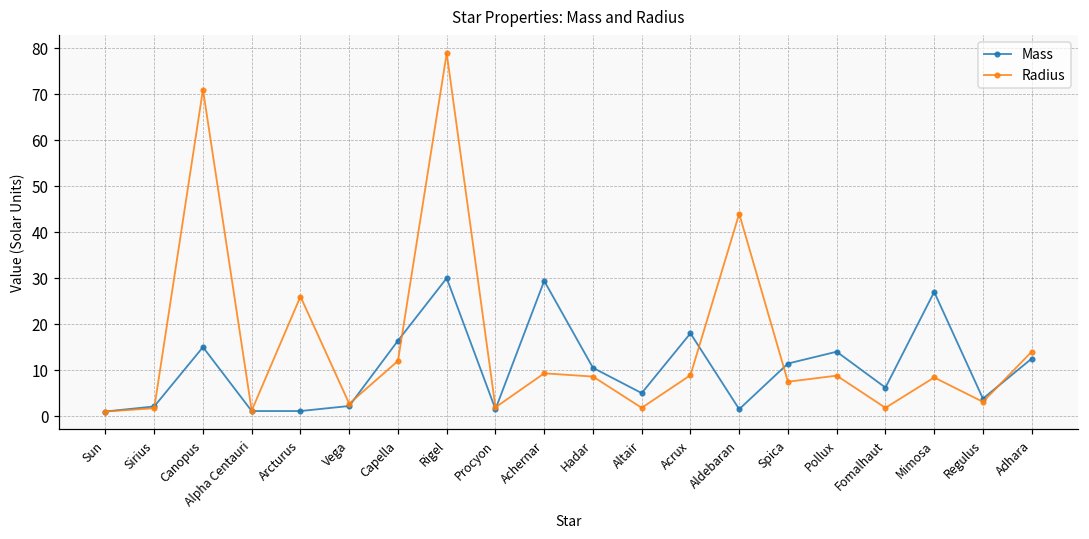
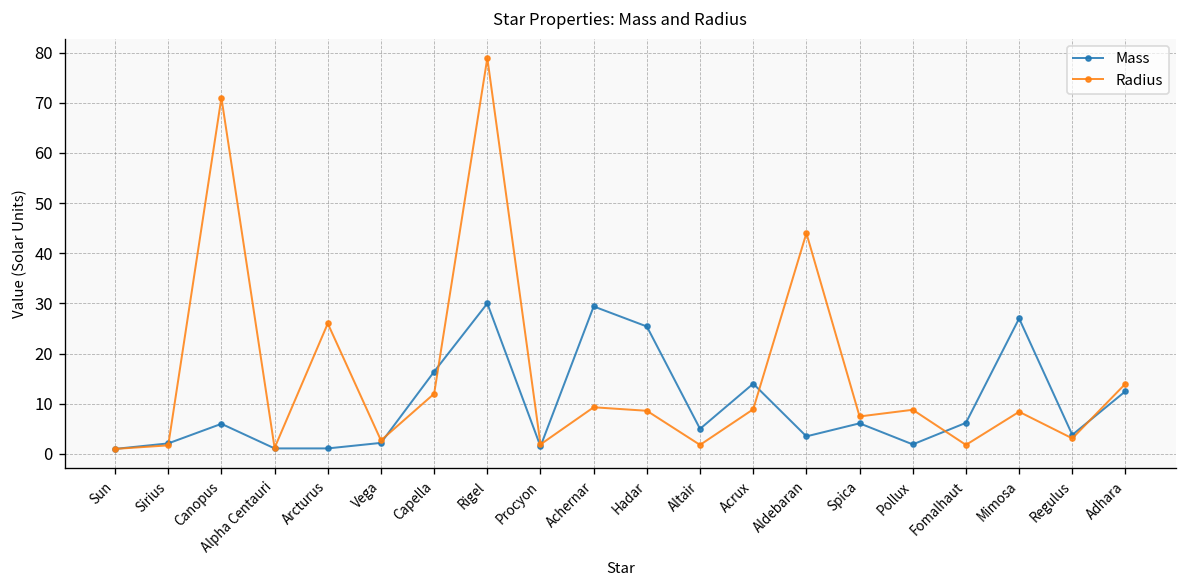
  {
    "Mass": {
-     "Canopus": 15,
+     "Canopus": 6,
      "Arcturus": 1,
      "Capella": 16,
      "Rigel": 30,
      "Achernar": 29,
-     "Hadar": 11,
+     "Hadar": 25,
      "Altair": 5,
-     "Acrux": 18,
-     "Aldebaran": 2,
-     "Spica": 11,
-     "Pollux": 14,
+     "Acrux": 14,
+     "Aldebaran": 4,
+     "Spica": 6,
+     "Pollux": 2,
      "Fomalhaut": 6,
      "Mimosa": 27,
      "Regulus": 4,
      "Adhara": 13
    },
    "Radius": {
      "Canopus": 71,
      "Arcturus": 26,
      "Capella": 12,
      "Rigel": 79,
      "Achernar": 9,
      "Hadar": 9,
      "Altair": 2,
      "Acrux": 9,
      "Aldebaran": 44,
      "Spica": 7,
      "Pollux": 9,
      "Fomalhaut": 2,
      "Mimosa": 8,
      "Regulus": 3,
      "Adhara": 14
    }
  }
